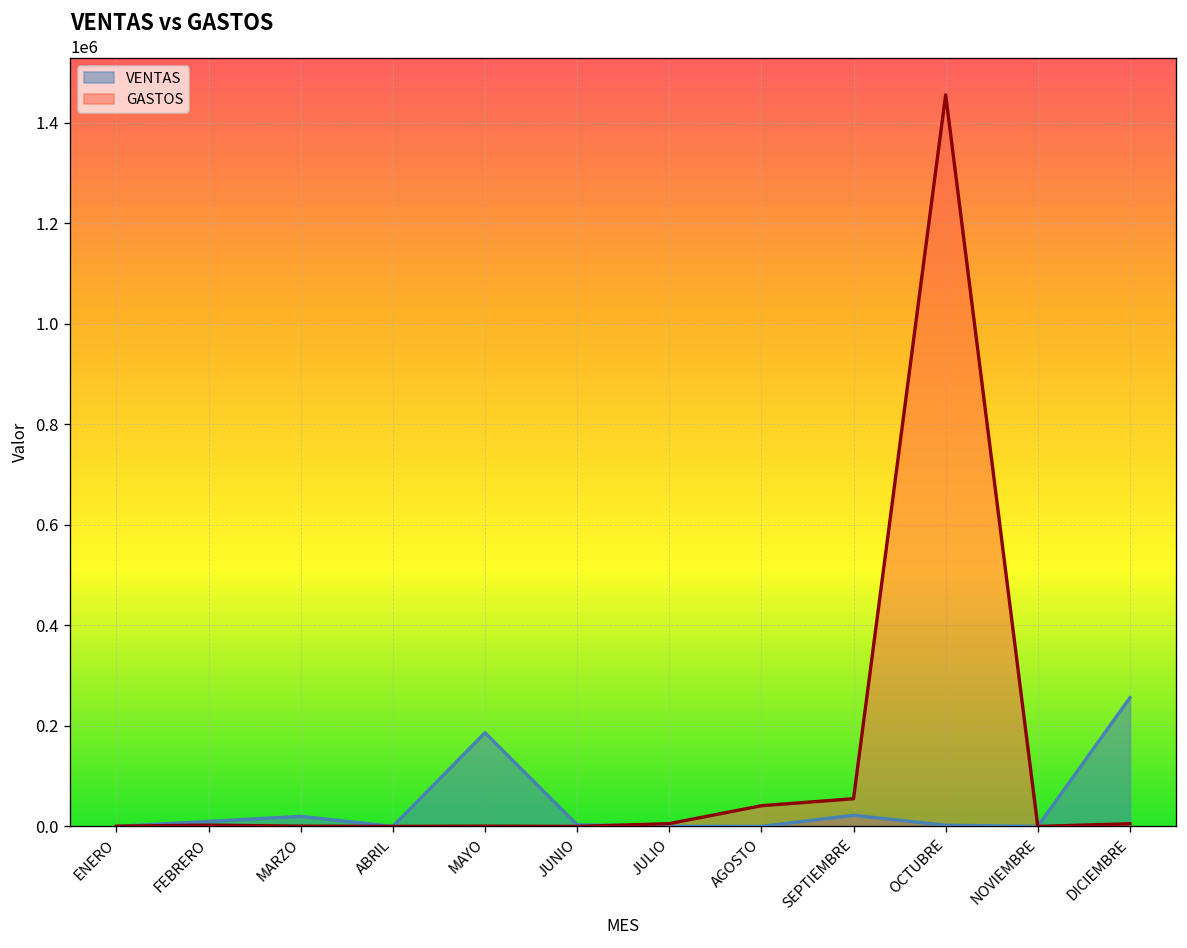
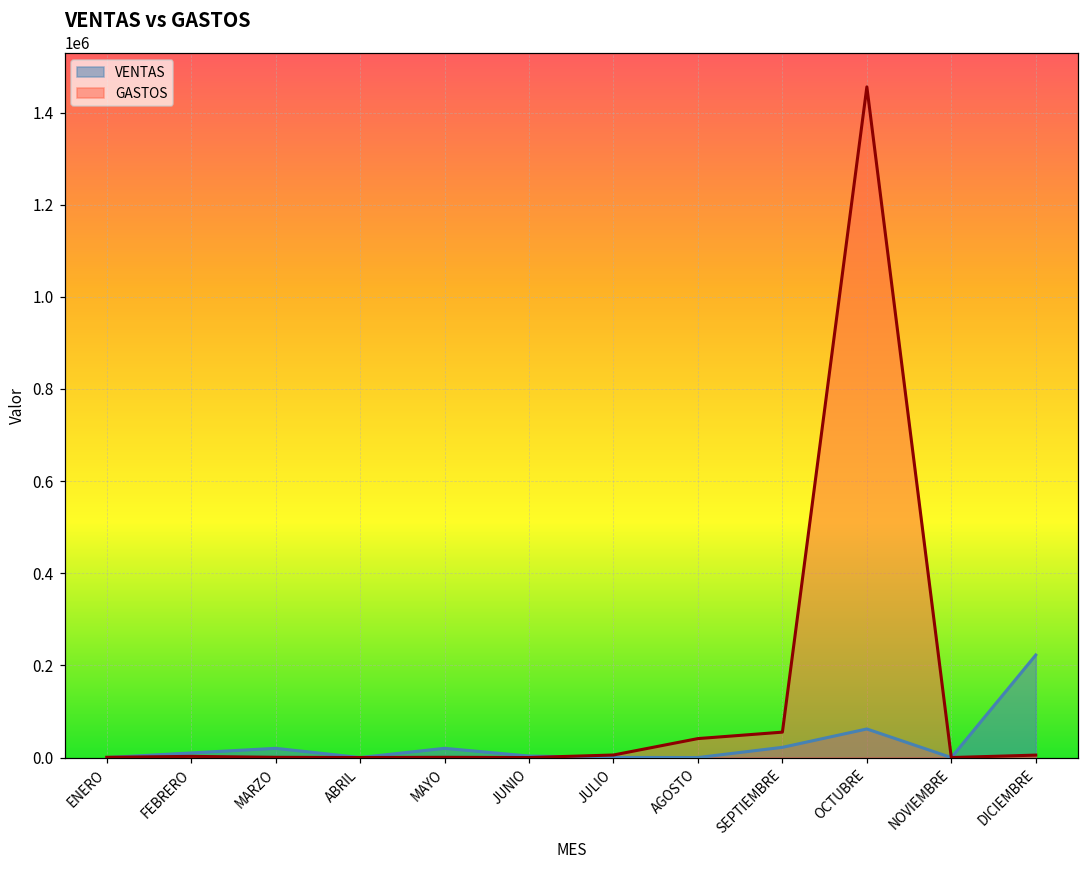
  {
    "VENTAS": {
      "FEBRERO": 10000,
      "MARZO": 20000,
-     "MAYO": 190000,
+     "MAYO": 20000,
      "AGOSTO": 0,
      "SEPTIEMBRE": 20000,
-     "OCTUBRE": 0,
-     "DICIEMBRE": 260000
+     "OCTUBRE": 60000,
+     "DICIEMBRE": 220000
    },
    "GASTOS": {
      "FEBRERO": 0,
      "MARZO": 0,
      "MAYO": 0,
      "AGOSTO": 40000,
      "SEPTIEMBRE": 60000,
      "OCTUBRE": 1460000,
      "DICIEMBRE": 10000
    }
  }
